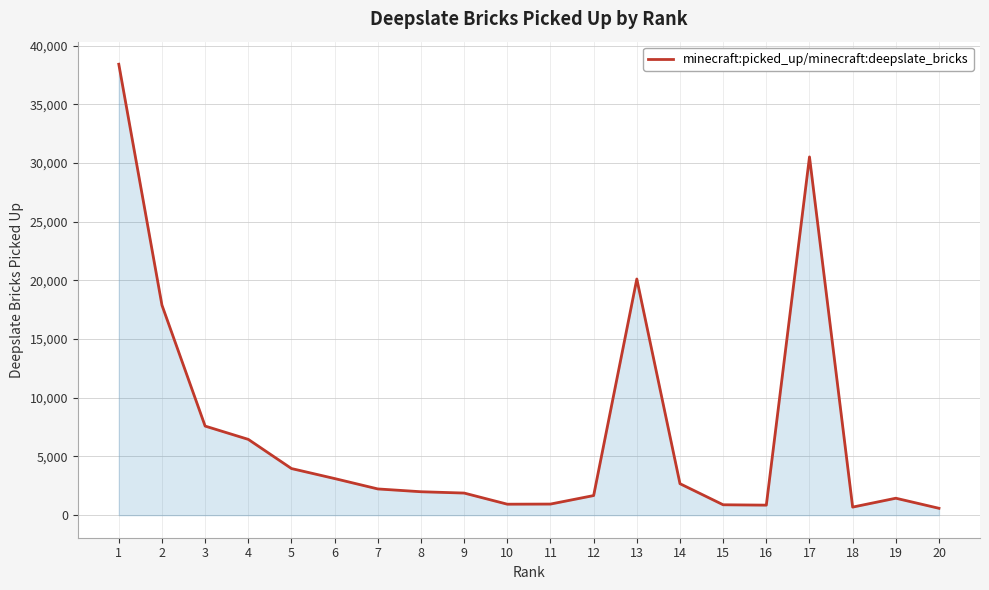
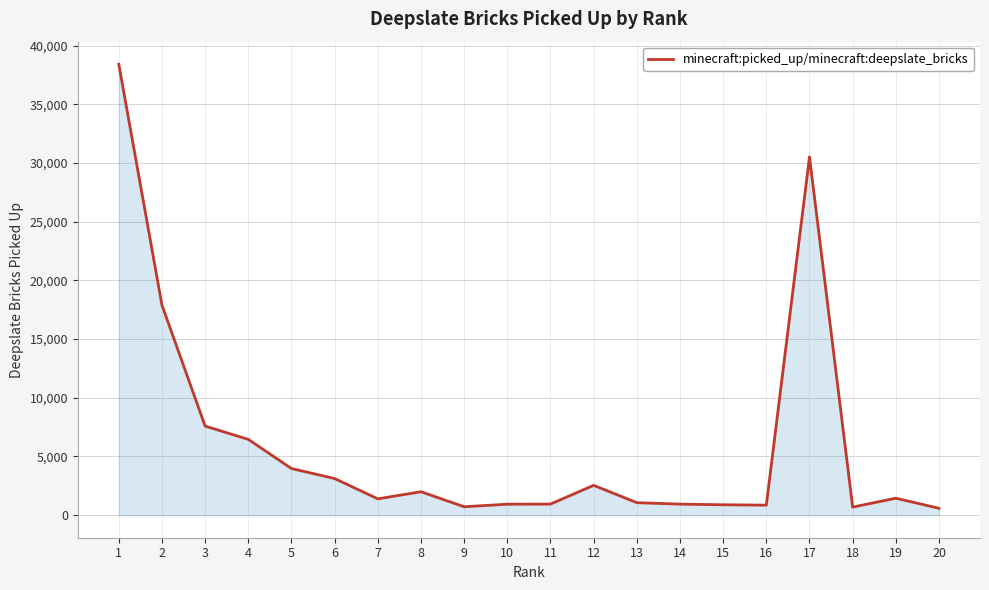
  {
    "1": "38,400",
    "2": "17,900",
    "3": "7,600",
    "4": "6,500",
    "5": "4,000",
    "6": "3,100",
-   "7": "2,200",
+   "7": "1,400",
    "8": "2,000",
-   "9": "1,900",
+   "9": "700",
    "10": "900",
    "11": "900",
-   "12": "1,700",
-   "13": "20,100",
-   "14": "2,700",
+   "12": "2,500",
+   "13": "1,100",
+   "14": "900",
    "15": "900",
    "16": "900",
    "17": "30,500",
    "18": "700",
    "19": "1,400",
    "20": "600"
  }
